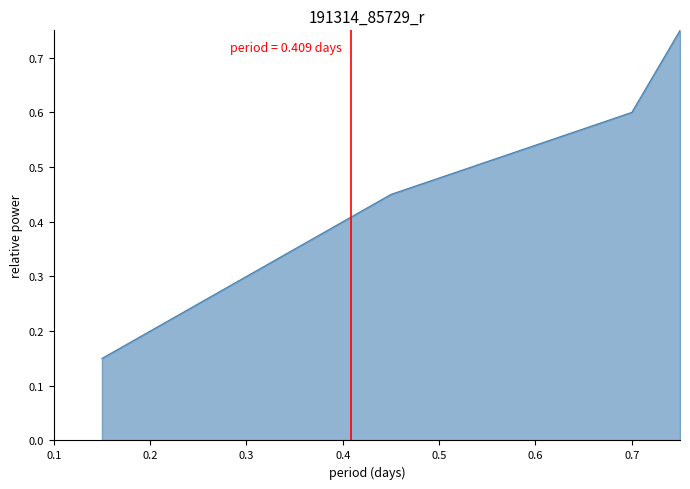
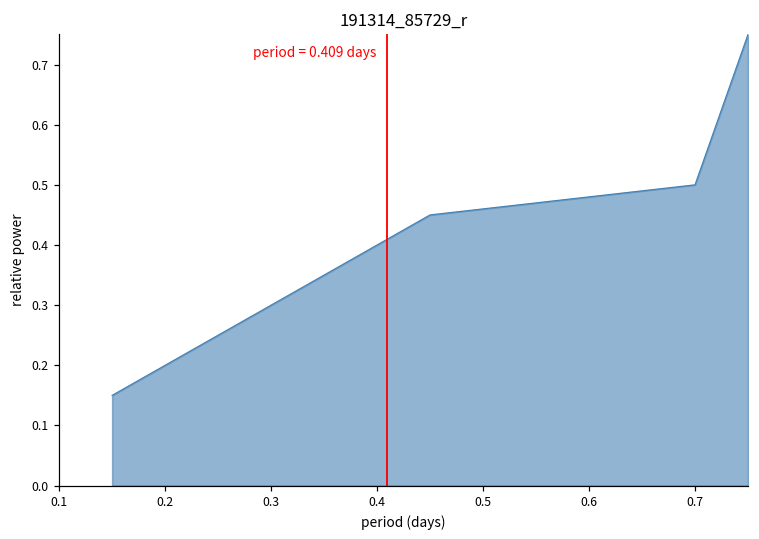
  {
    "0.3": 0.3,
-   "0.7": 0.6
+   "0.7": 0.5
  }
